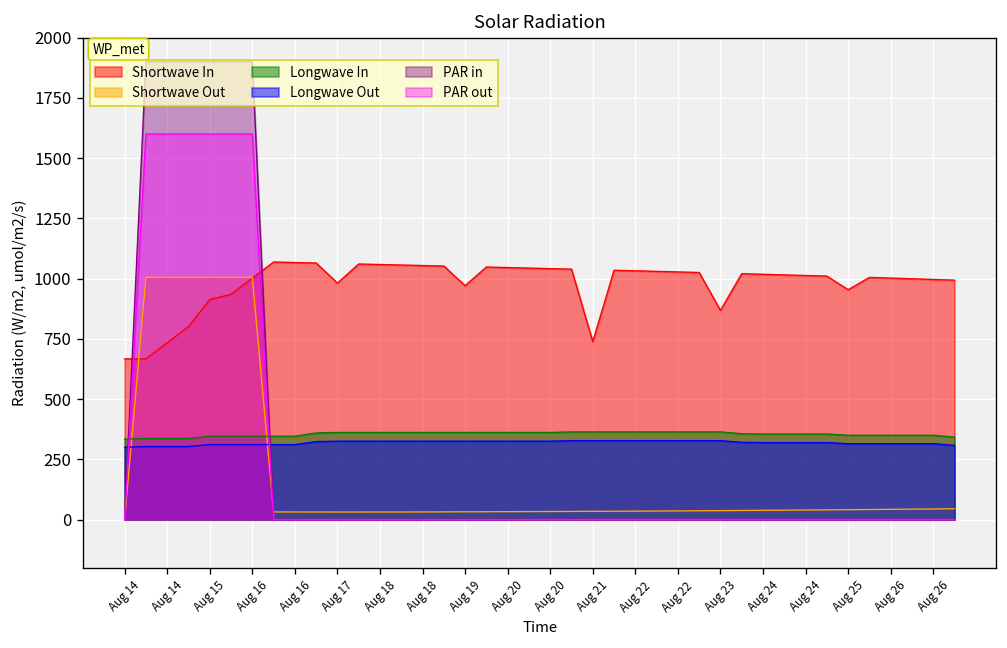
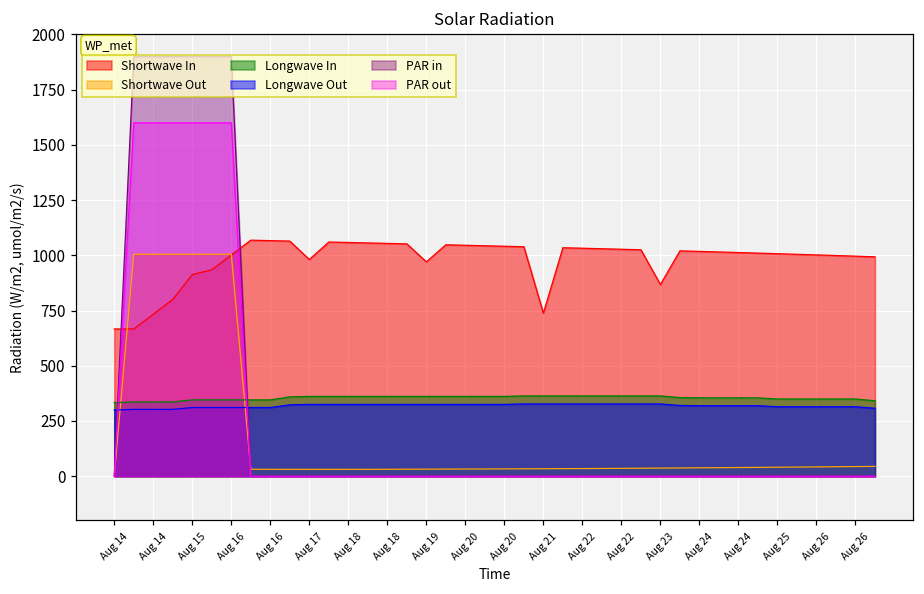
  {
    "Shortwave In": {
      "Aug 15": 910,
      "Aug 17": 980,
      "Aug 19": 970,
      "Aug 21": 740,
      "Aug 23": 870,
-     "Aug 25": 950
+     "Aug 25": 1010
    },
    "Shortwave Out": {
      "Aug 15": 1010,
      "Aug 17": 30,
      "Aug 19": 30,
      "Aug 21": 30,
      "Aug 23": 40,
      "Aug 25": 40
    },
    "Longwave In": {
      "Aug 15": 350,
      "Aug 17": 360,
      "Aug 19": 360,
      "Aug 21": 360,
      "Aug 23": 360,
      "Aug 25": 350
    },
    "Longwave Out": {
      "Aug 15": 310,
      "Aug 17": 330,
      "Aug 19": 330,
      "Aug 21": 330,
      "Aug 23": 330,
      "Aug 25": 310
    },
    "PAR out": {
      "Aug 15": 1600
    }
  }
